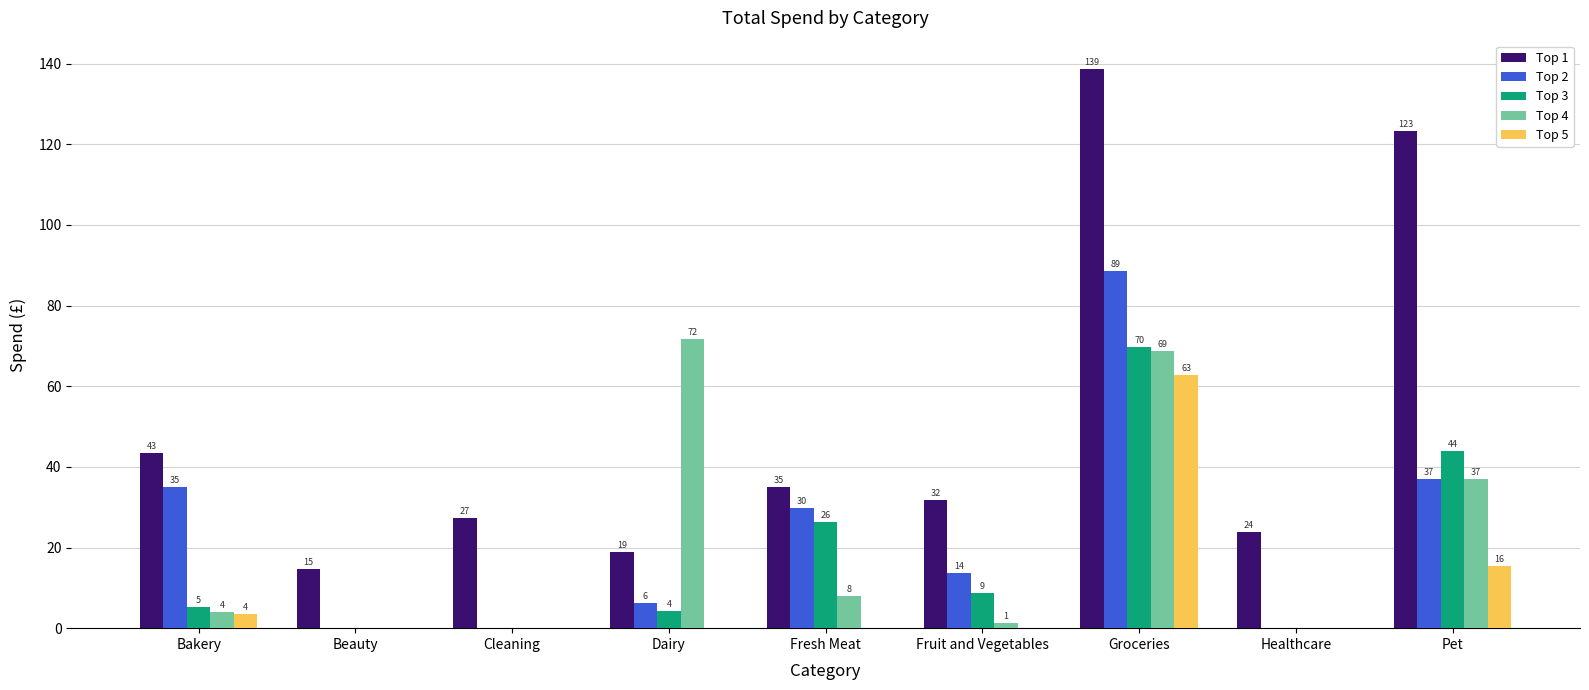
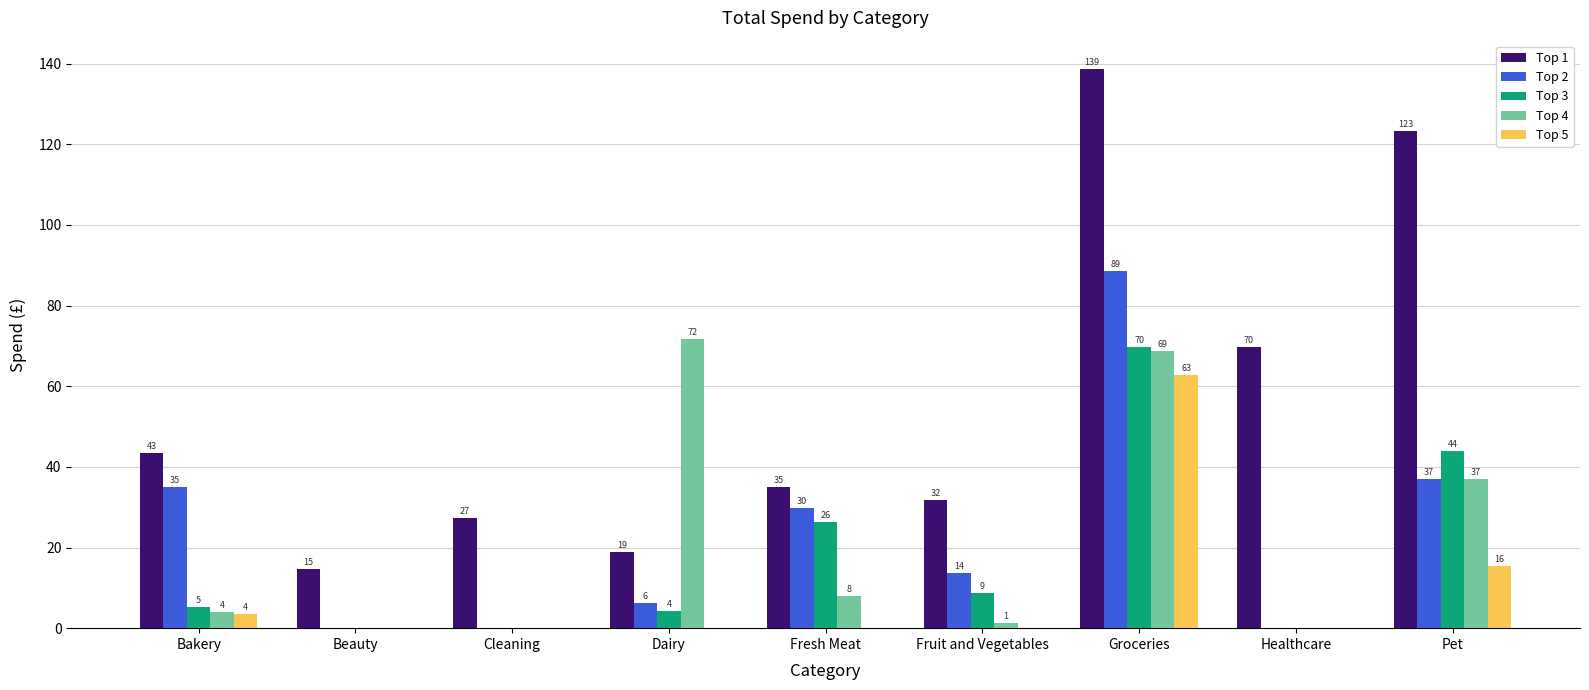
  {
    "Top 1": {
      "Bakery": 43,
      "Beauty": 15,
      "Cleaning": 27,
      "Dairy": 19,
      "Fresh Meat": 35,
      "Fruit and Vegetables": 32,
      "Groceries": 139,
-     "Healthcare": 24,
+     "Healthcare": 70,
      "Pet": 123
    },
    "Top 2": {
      "Bakery": 35,
      "Dairy": 6,
      "Fresh Meat": 30,
      "Fruit and Vegetables": 14,
      "Groceries": 89,
      "Pet": 37
    },
    "Top 3": {
      "Bakery": 5,
      "Dairy": 4,
      "Fresh Meat": 26,
      "Fruit and Vegetables": 9,
      "Groceries": 70,
      "Pet": 44
    },
    "Top 4": {
      "Bakery": 4,
      "Dairy": 72,
      "Fresh Meat": 8,
      "Fruit and Vegetables": 1,
      "Groceries": 69,
      "Pet": 37
    },
    "Top 5": {
      "Bakery": 4,
      "Groceries": 63,
      "Pet": 16
    }
  }
